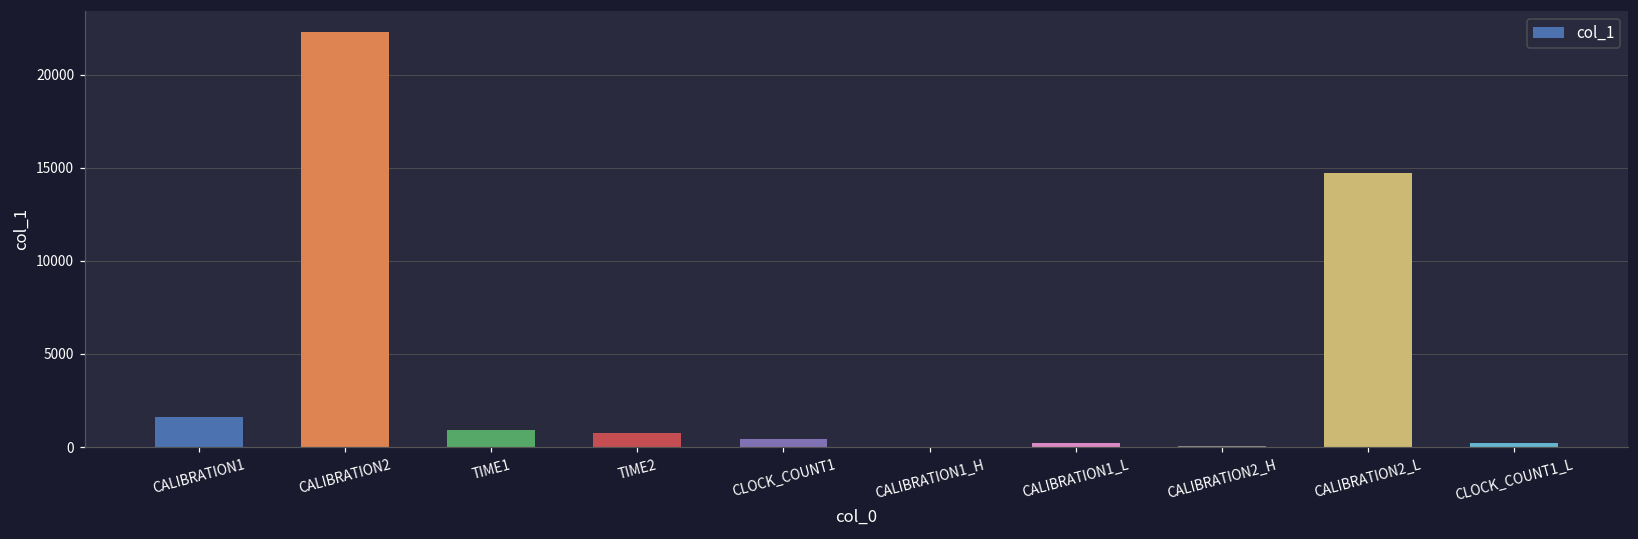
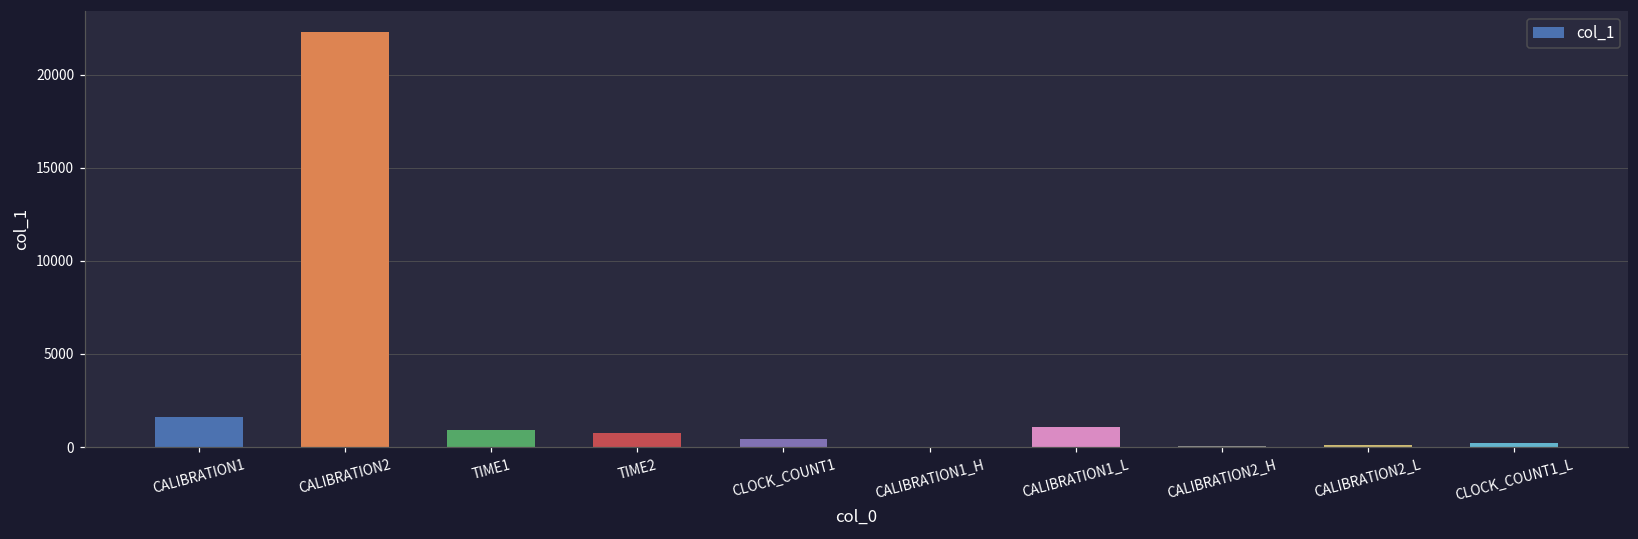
  {
    "CALIBRATION1": 1600,
    "CALIBRATION2": 22300,
    "TIME1": 900,
    "TIME2": 800,
    "CLOCK_COUNT1": 500,
-   "CALIBRATION1_L": 200,
-   "CALIBRATION2_L": 14700,
+   "CALIBRATION1_L": 1100,
+   "CALIBRATION2_L": 100,
    "CLOCK_COUNT1_L": 200
  }
